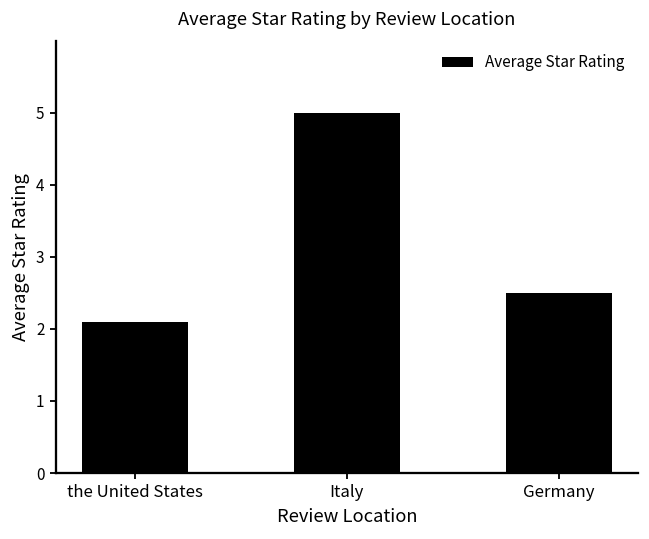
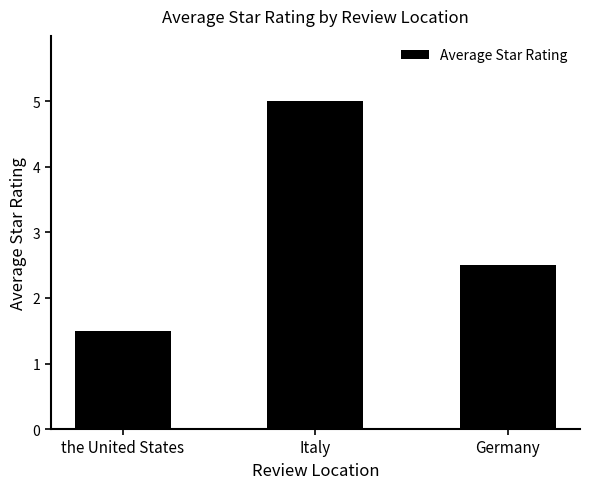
  {
-   "the United States": 2.1,
+   "the United States": 1.5,
    "Italy": 5.0,
    "Germany": 2.5
  }
